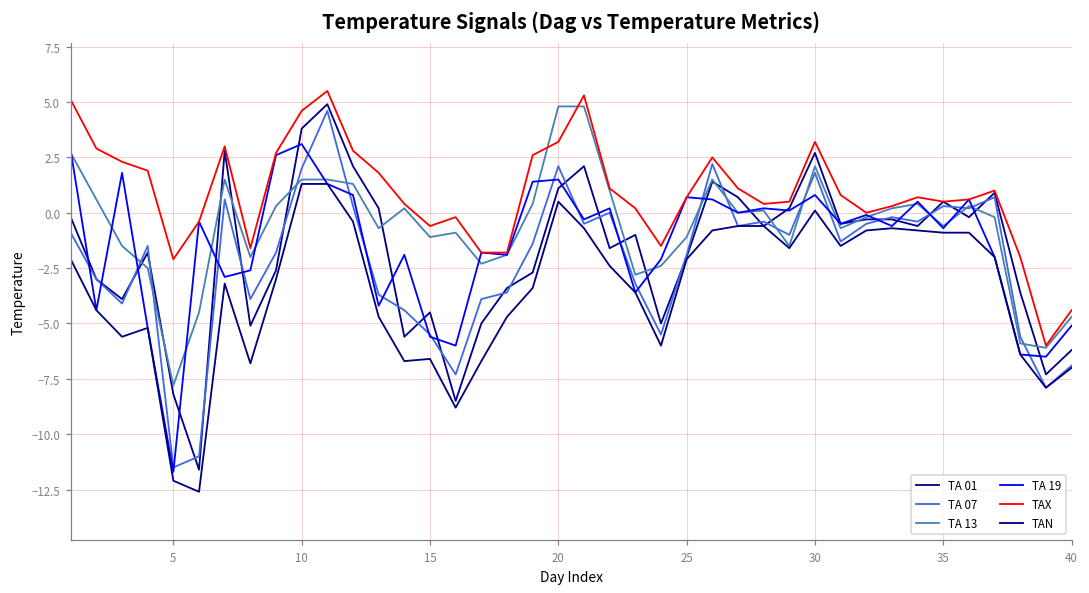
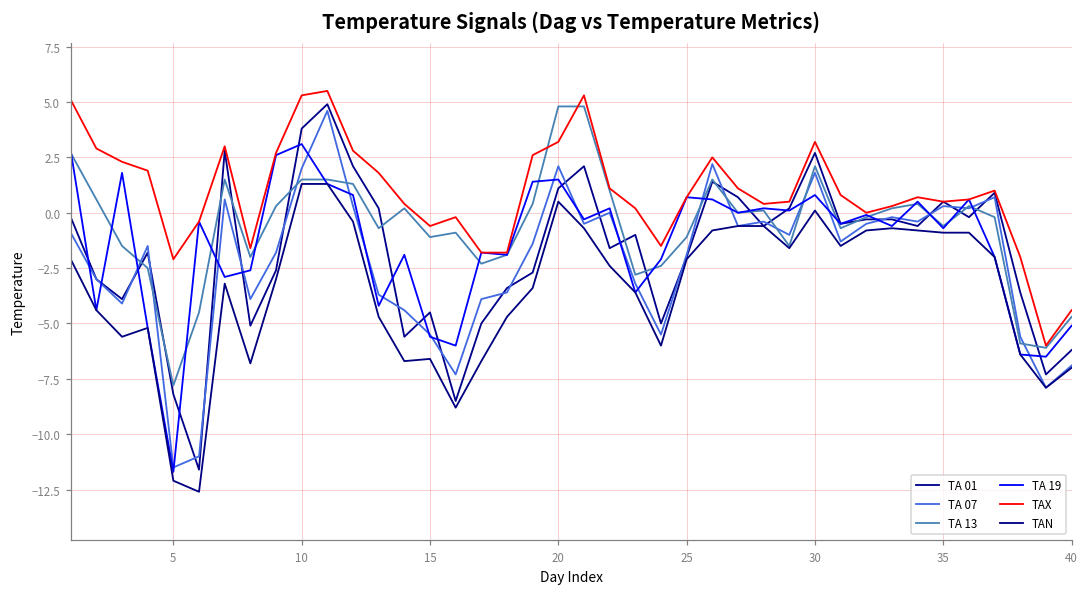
  {
    "TA 19": {
      "5": -11.7,
      "10": 3.1,
      "20": 1.5,
      "30": 0.8,
      "40": -5.1
    },
    "TAX": {
      "5": -2.1,
-     "10": 4.6,
+     "10": 5.3,
      "15": -0.6,
      "20": 3.2,
      "30": 3.2,
      "40": -4.4
    }
  }
